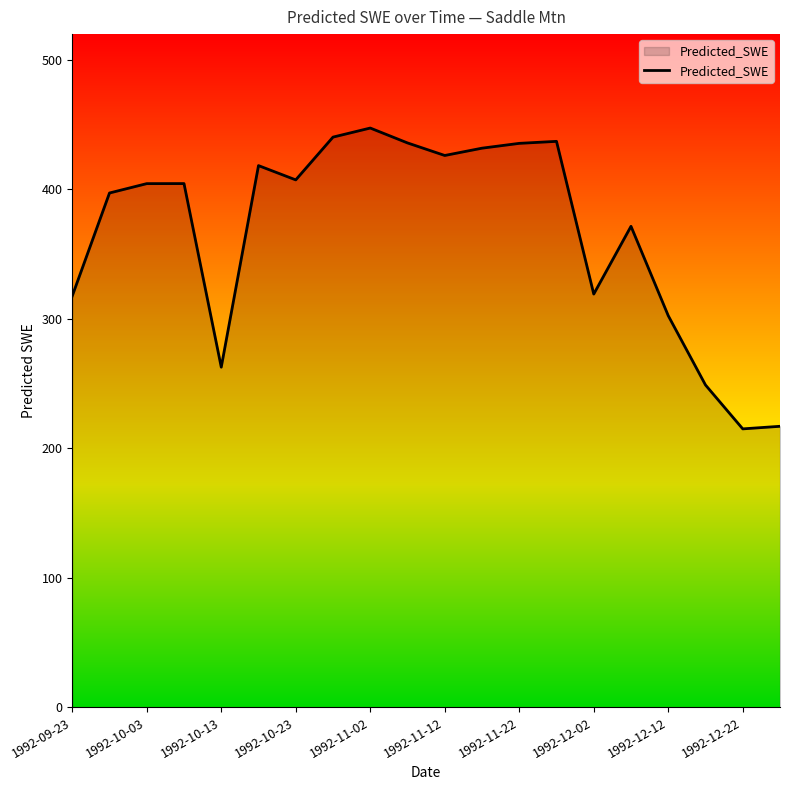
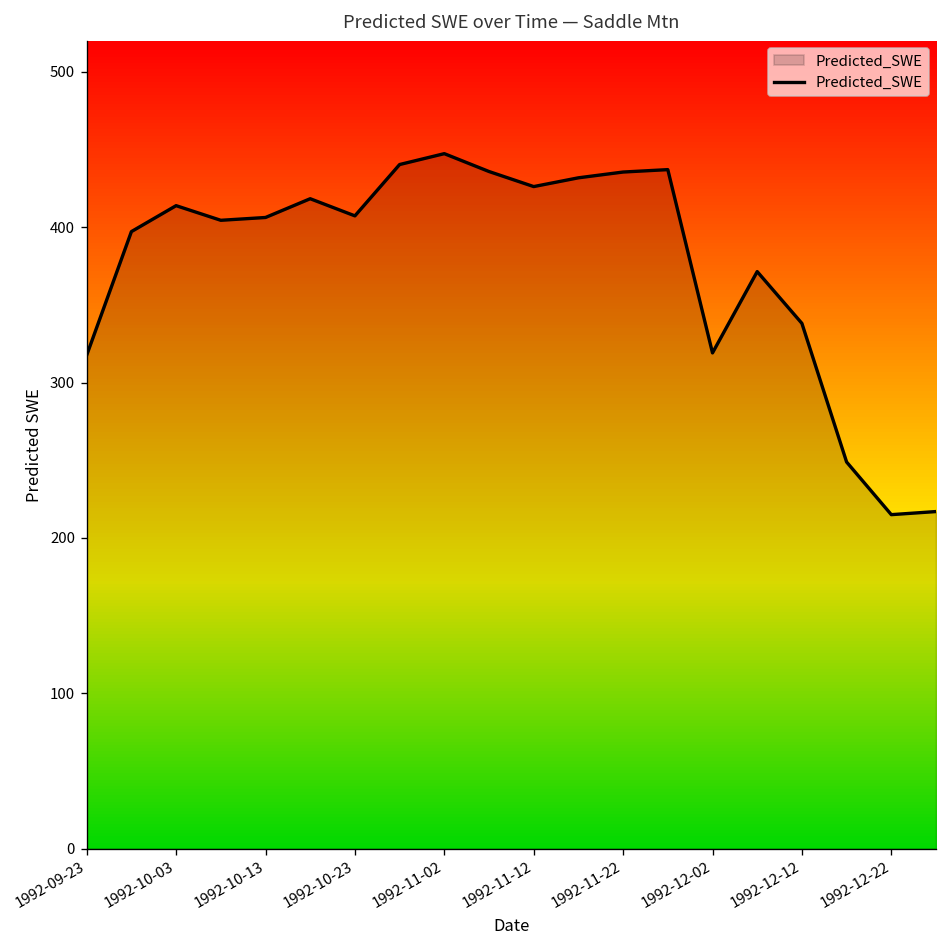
  {
    "1992-09-23": 318,
-   "1992-10-03": 404,
-   "1992-10-13": 263,
+   "1992-10-03": 414,
+   "1992-10-13": 406,
    "1992-10-23": 407,
    "1992-11-02": 447,
    "1992-11-12": 426,
    "1992-11-22": 436,
    "1992-12-02": 319,
-   "1992-12-12": 302,
+   "1992-12-12": 338,
    "1992-12-22": 215
  }
